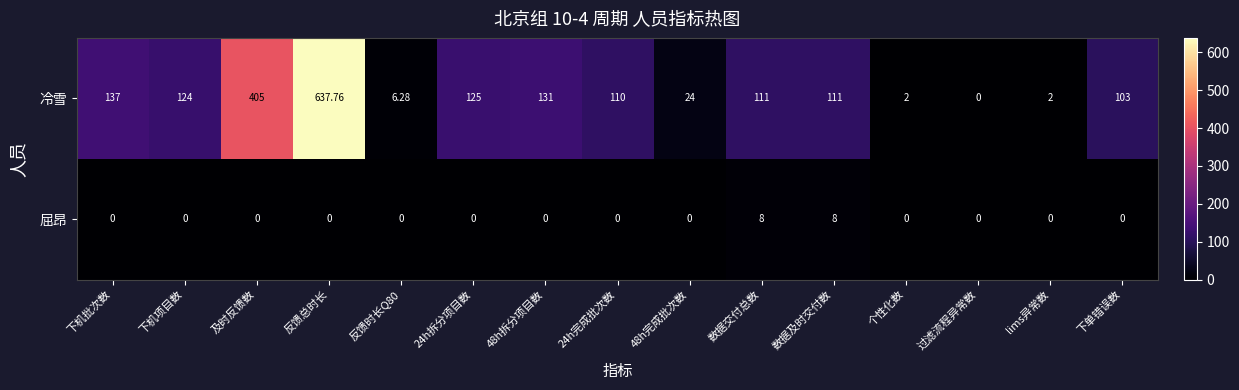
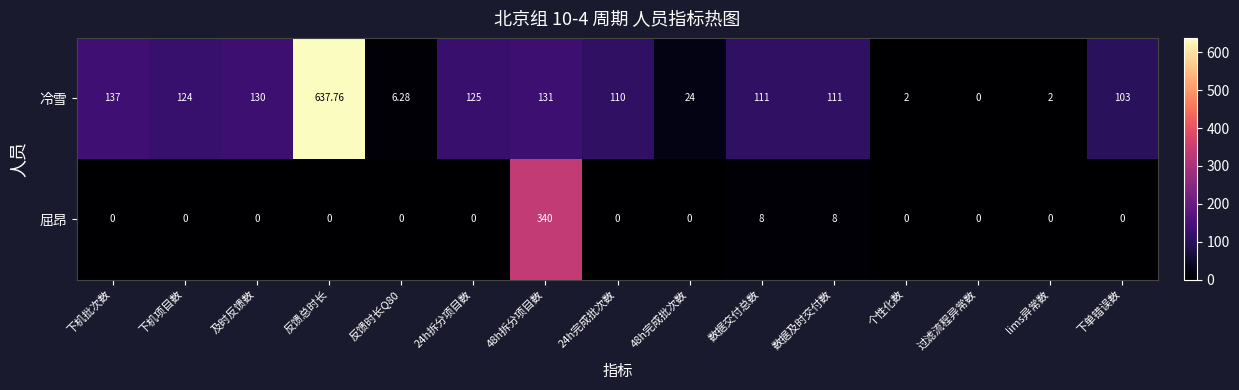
  {
    "冷雪": {
      "下机批次数": 137,
      "下机项目数": 124,
-     "及时反馈数": 405,
+     "及时反馈数": 130,
      "反馈总时长": 637.76,
      "反馈时长Q80": 6.28,
      "24h拆分项目数": 125,
      "48h拆分项目数": 131,
      "24h完成批次数": 110,
      "48h完成批次数": 24,
      "数据交付总数": 111,
      "数据及时交付数": 111,
      "个性化数": 2,
      "过滤流程异常数": 0,
      "lims异常数": 2,
      "下单错误数": 103
    },
    "屈昂": {
      "下机批次数": 0,
      "下机项目数": 0,
      "及时反馈数": 0,
      "反馈总时长": 0,
      "反馈时长Q80": 0,
      "24h拆分项目数": 0,
-     "48h拆分项目数": 0,
+     "48h拆分项目数": 340,
      "24h完成批次数": 0,
      "48h完成批次数": 0,
      "数据交付总数": 8,
      "数据及时交付数": 8,
      "个性化数": 0,
      "过滤流程异常数": 0,
      "lims异常数": 0,
      "下单错误数": 0
    }
  }
